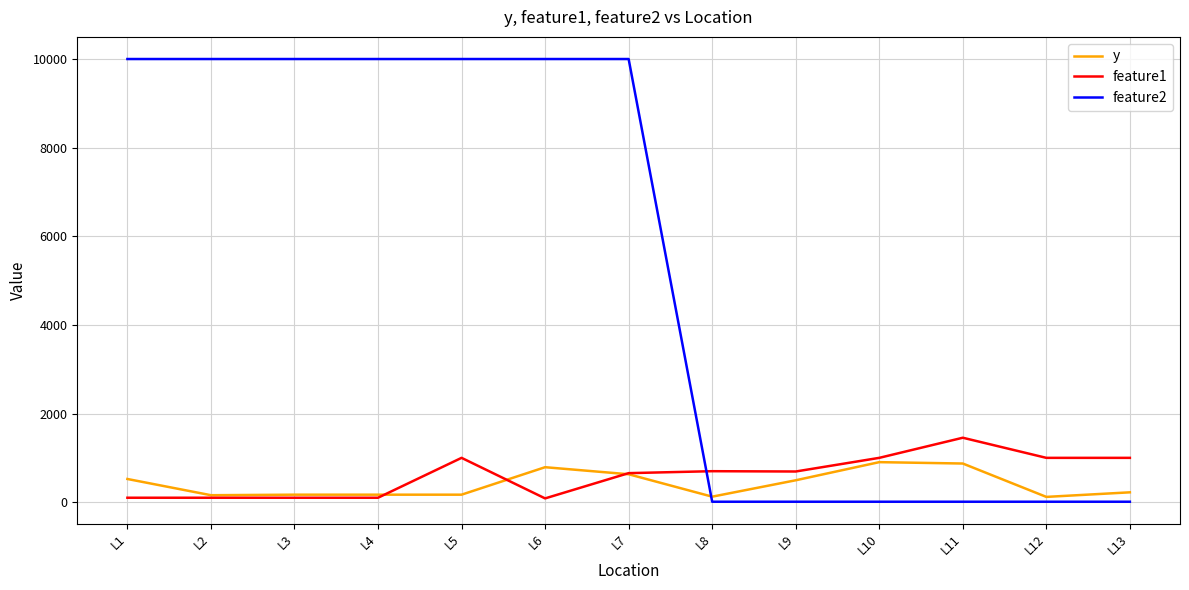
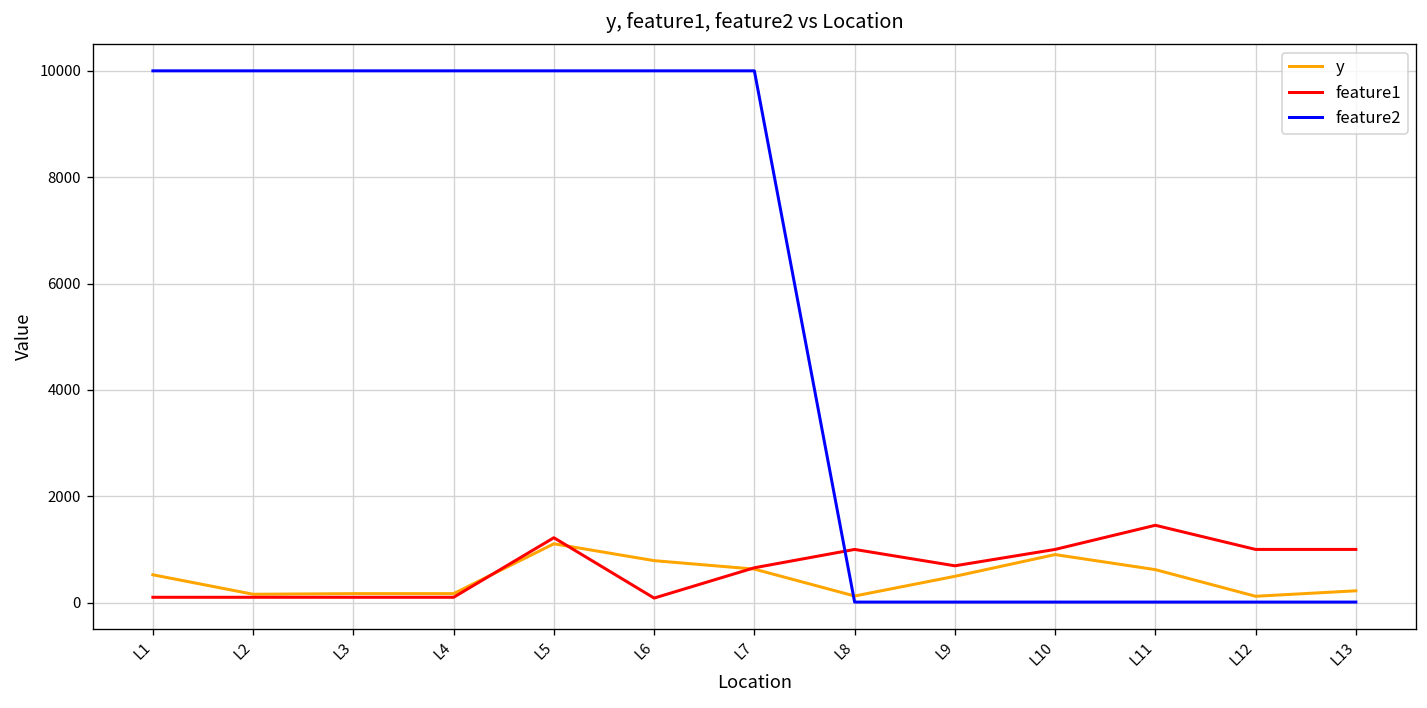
  {
    "y": {
      "L1": 500,
      "L3": 200,
      "L4": 200,
-     "L5": 200,
+     "L5": 1100,
      "L6": 800,
      "L8": 100,
      "L9": 500,
      "L10": 900,
-     "L11": 900,
+     "L11": 600,
      "L12": 100,
      "L13": 200
    },
    "feature1": {
      "L1": 100,
      "L3": 100,
      "L4": 100,
-     "L5": 1000,
+     "L5": 1200,
      "L6": 100,
-     "L8": 700,
+     "L8": 1000,
      "L9": 700,
      "L10": 1000,
      "L11": 1500,
      "L12": 1000,
      "L13": 1000
    },
    "feature2": {
      "L1": 10000,
      "L2": 10000,
      "L3": 10000,
      "L4": 10000,
      "L5": 10000,
      "L6": 10000,
      "L7": 10000,
      "L8": 0,
      "L9": 0,
      "L10": 0,
      "L11": 0,
      "L12": 0,
      "L13": 0
    }
  }
